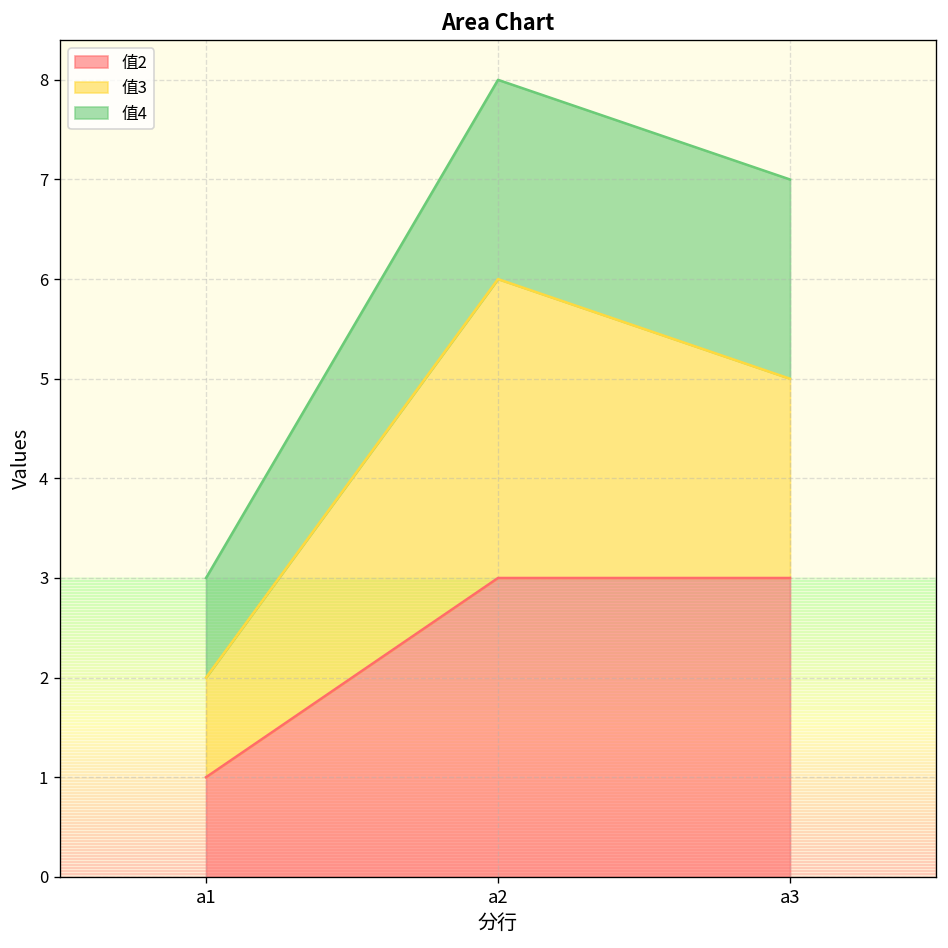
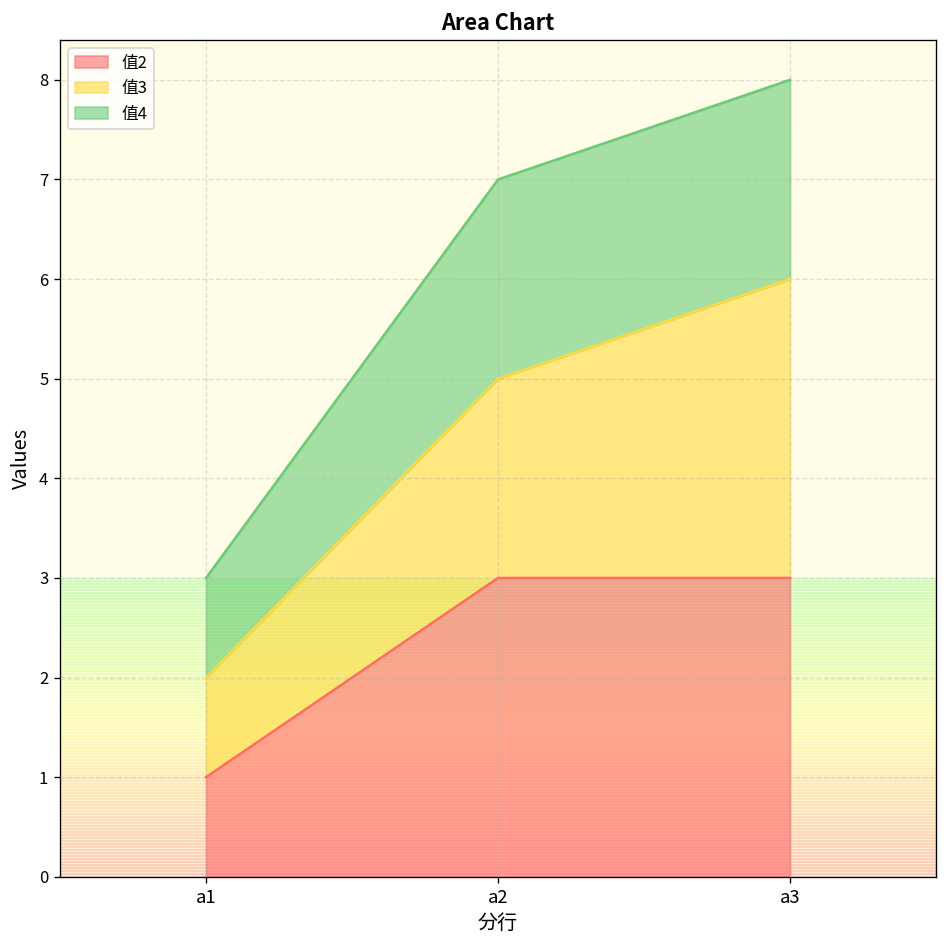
  {
    "值2": {
      "a1": 1,
      "a2": 3,
      "a3": 3
    },
    "值3": {
      "a1": 1,
-     "a2": 3,
-     "a3": 2
+     "a2": 2,
+     "a3": 3
    },
    "值4": {
      "a1": 1,
      "a2": 2,
      "a3": 2
    }
  }
